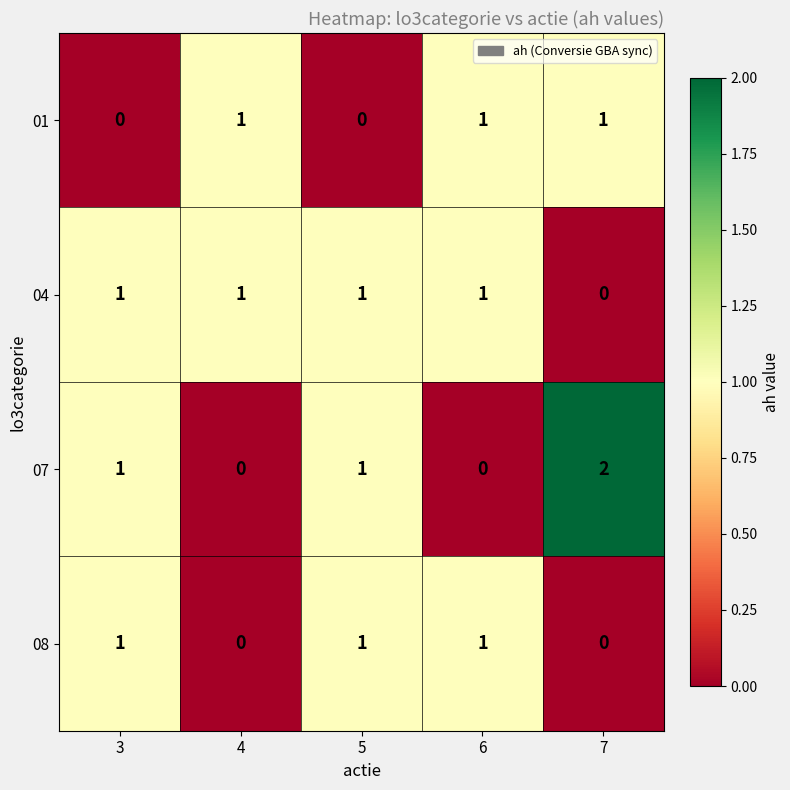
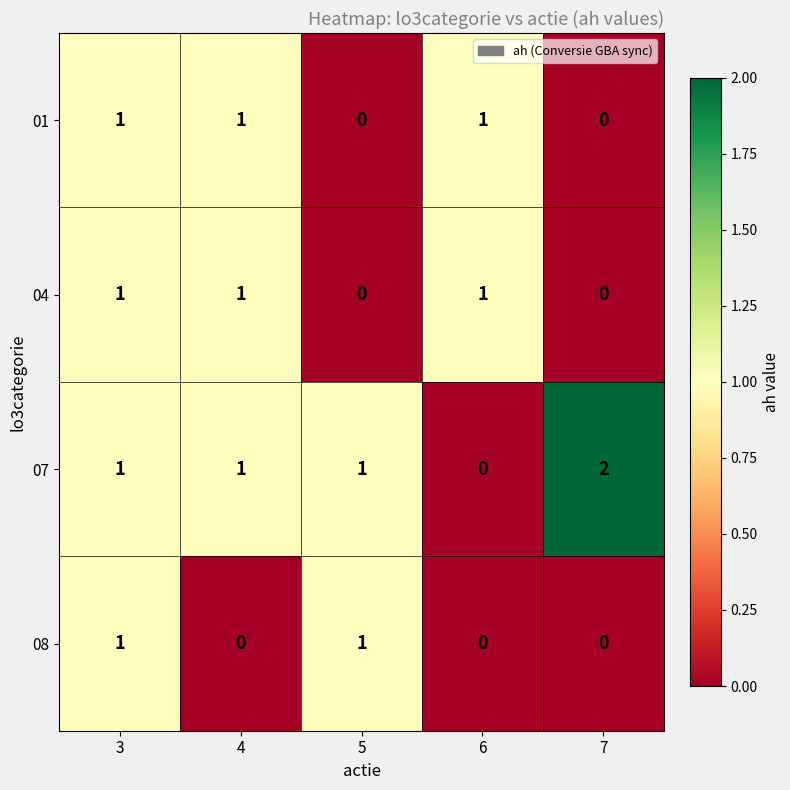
  {
    "01": {
-     "3": 0,
+     "3": 1,
      "4": 1,
      "5": 0,
      "6": 1,
-     "7": 1
+     "7": 0
    },
    "04": {
      "3": 1,
      "4": 1,
-     "5": 1,
+     "5": 0,
      "6": 1,
      "7": 0
    },
    "07": {
      "3": 1,
-     "4": 0,
+     "4": 1,
      "5": 1,
      "6": 0,
      "7": 2
    },
    "08": {
      "3": 1,
      "4": 0,
      "5": 1,
-     "6": 1,
+     "6": 0,
      "7": 0
    }
  }
